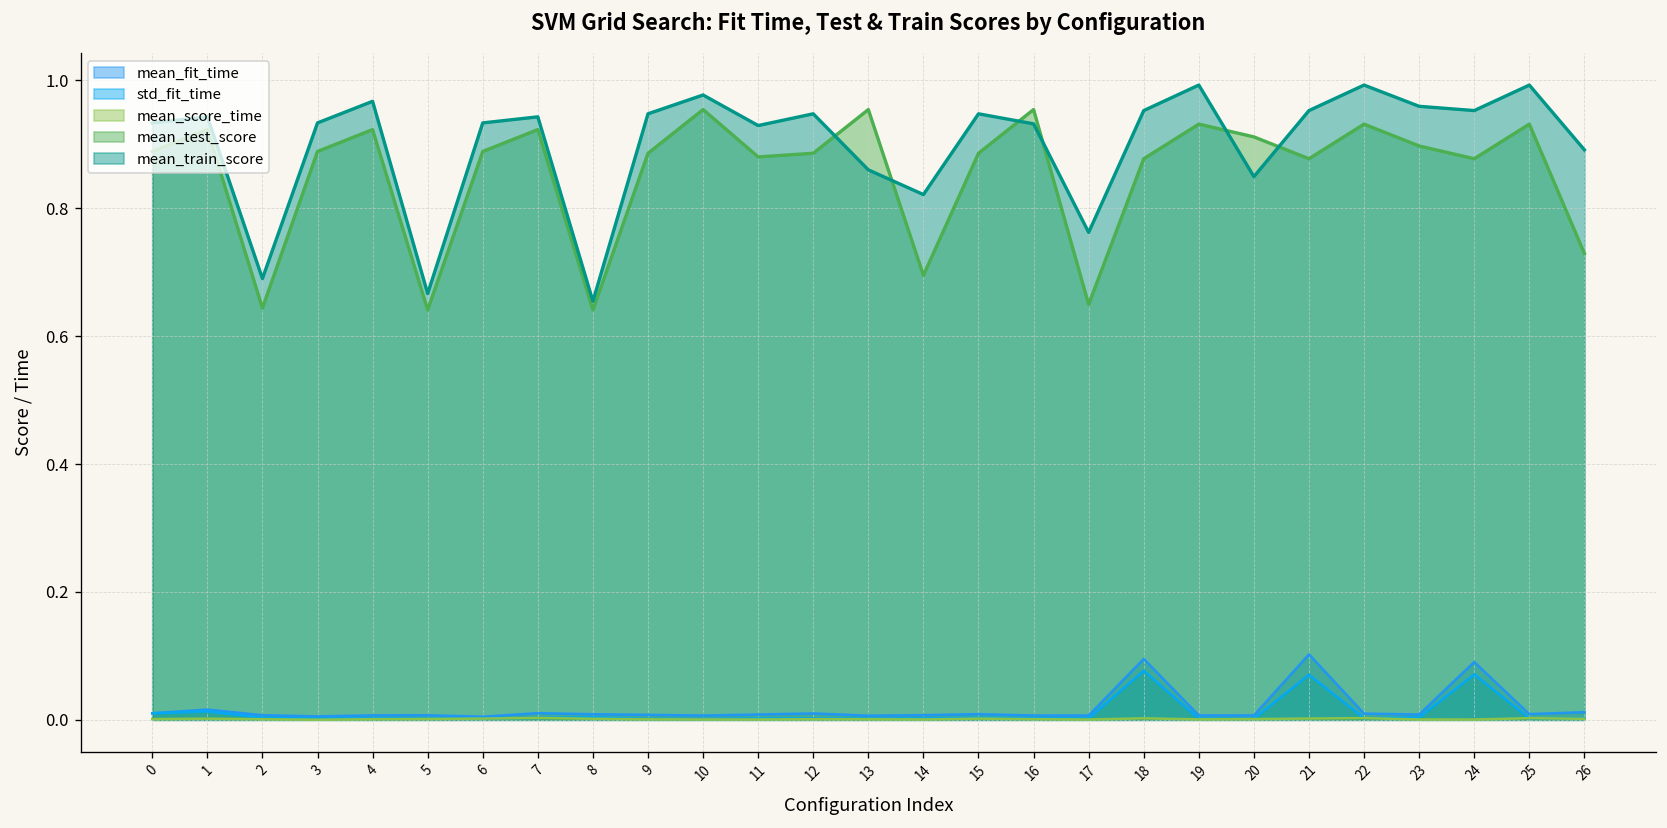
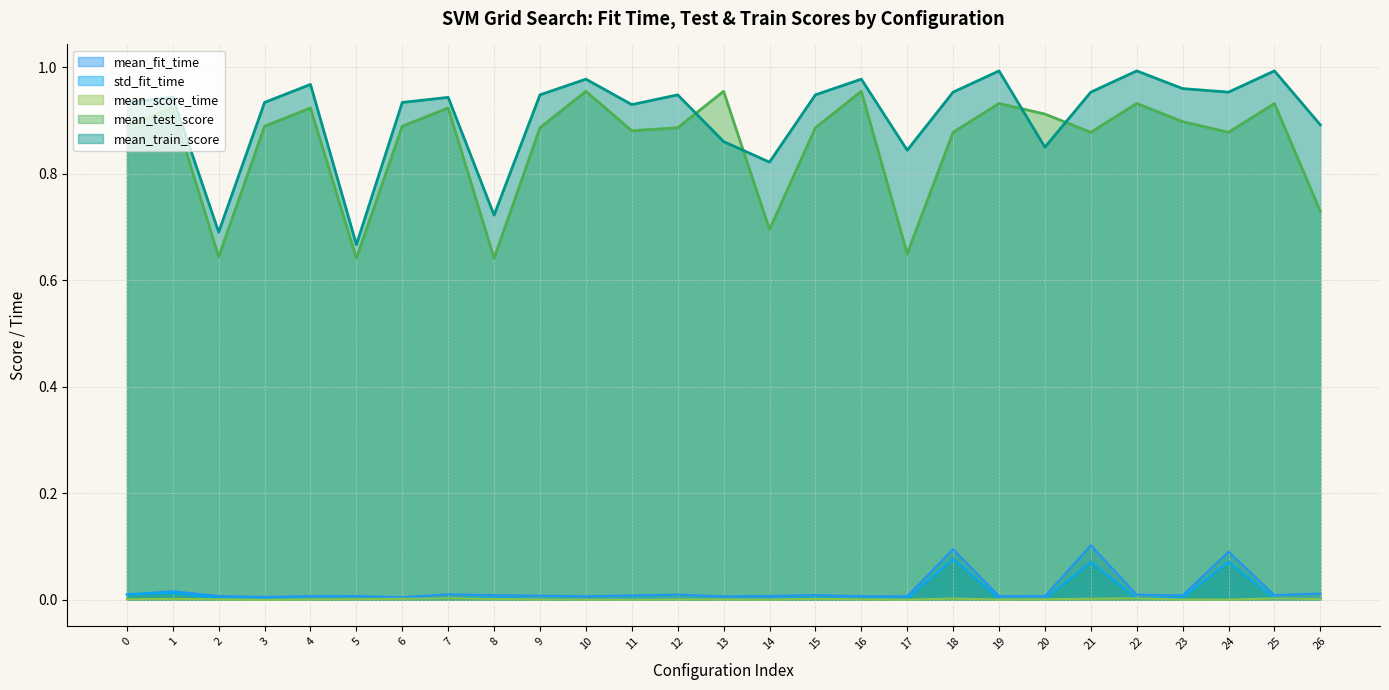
  {
    "mean_train_score": {
      "2": 0.69,
      "3": 0.93,
      "4": 0.97,
      "5": 0.67,
      "6": 0.93,
      "7": 0.94,
-     "8": 0.65,
+     "8": 0.72,
      "9": 0.95,
      "10": 0.98,
      "11": 0.93,
      "12": 0.95,
      "13": 0.86,
      "14": 0.82,
      "15": 0.95,
-     "16": 0.93,
-     "17": 0.76,
+     "16": 0.98,
+     "17": 0.84,
      "18": 0.95,
      "19": 0.99,
      "20": 0.85,
      "21": 0.95,
      "22": 0.99,
      "23": 0.96,
      "24": 0.95,
      "25": 0.99,
      "26": 0.89
    }
  }
